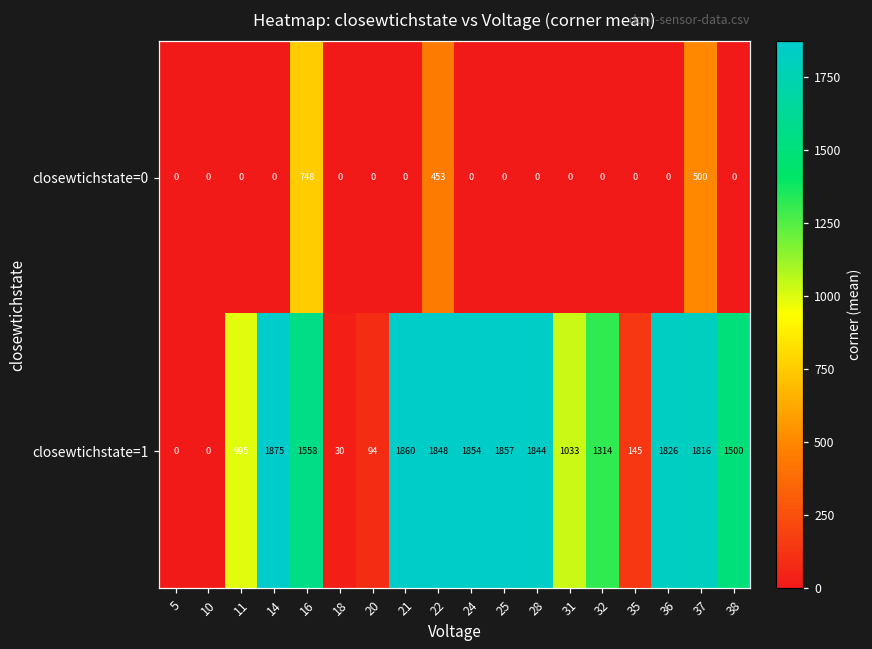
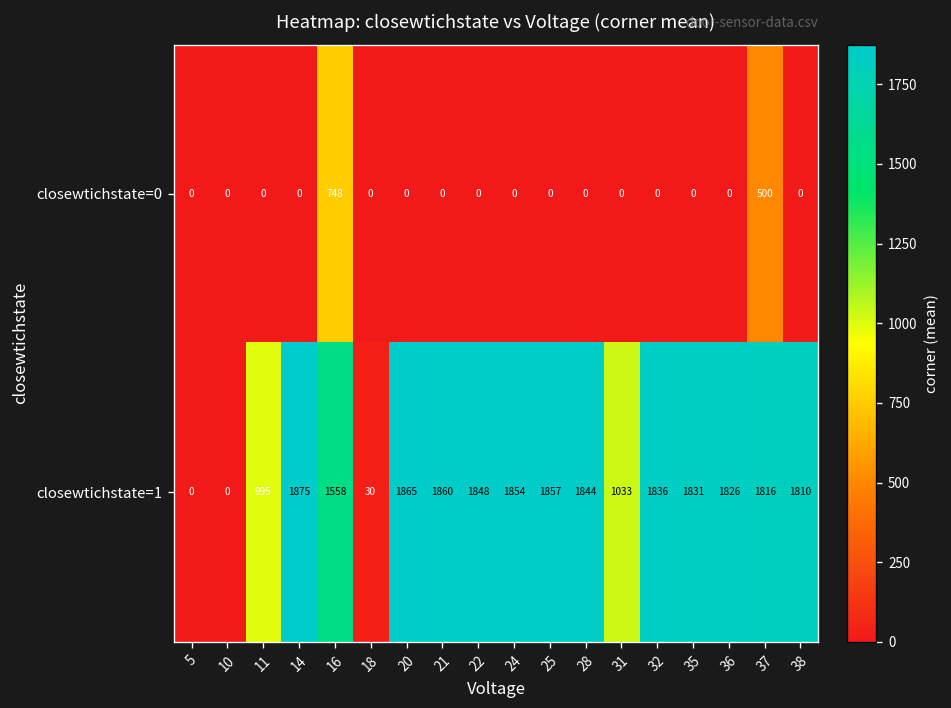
  {
    "closewtichstate=0": {
      "5": 0,
      "10": 0,
      "11": 0,
      "14": 0,
      "16": 748,
      "18": 0,
      "20": 0,
      "21": 0,
-     "22": 453,
+     "22": 0,
      "24": 0,
      "25": 0,
      "28": 0,
      "31": 0,
      "32": 0,
      "35": 0,
      "36": 0,
      "37": 500,
      "38": 0
    },
    "closewtichstate=1": {
      "5": 0,
      "10": 0,
      "11": 995,
      "14": 1875,
      "16": 1558,
      "18": 30,
-     "20": 94,
+     "20": 1865,
      "21": 1860,
      "22": 1848,
      "24": 1854,
      "25": 1857,
      "28": 1844,
      "31": 1033,
-     "32": 1314,
-     "35": 145,
+     "32": 1836,
+     "35": 1831,
      "36": 1826,
      "37": 1816,
-     "38": 1500
+     "38": 1810
    }
  }
